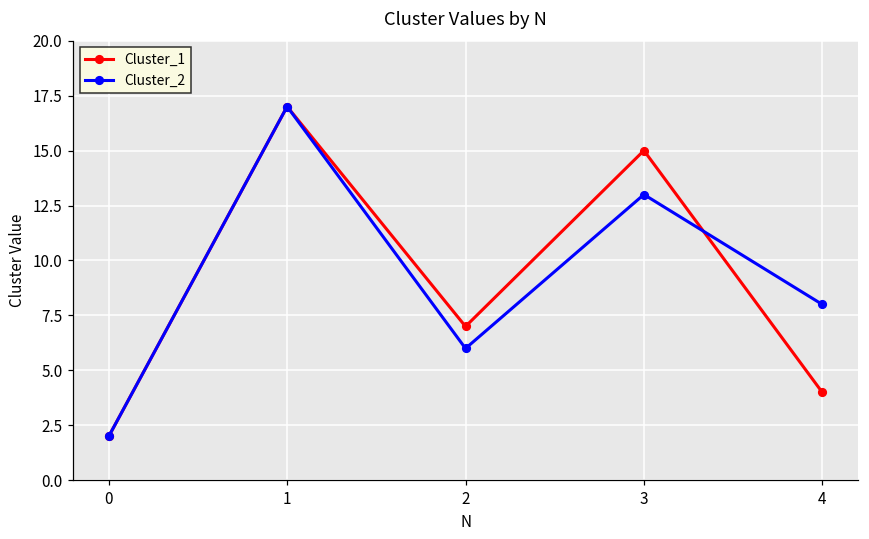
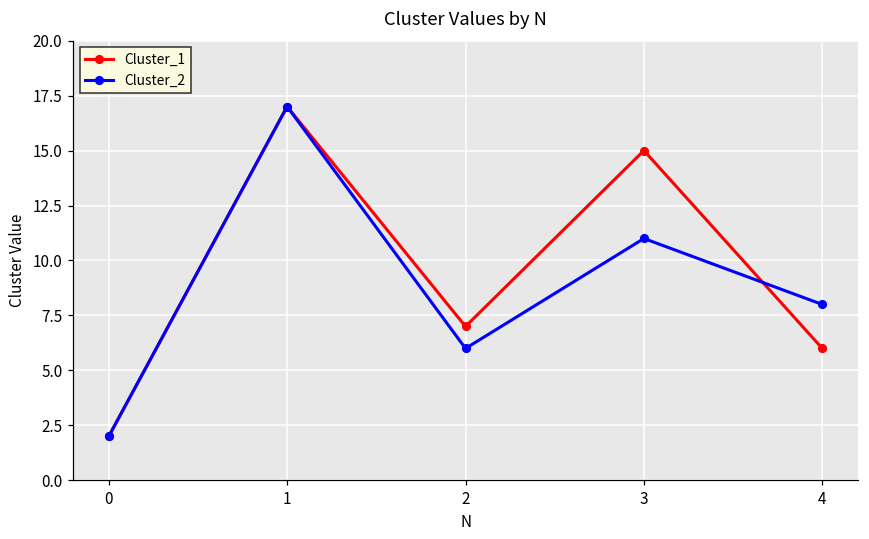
  {
    "Cluster_1": {
      "2": 7,
      "3": 15,
-     "4": 4
+     "4": 6
    },
    "Cluster_2": {
      "2": 6,
-     "3": 13,
+     "3": 11,
      "4": 8
    }
  }
